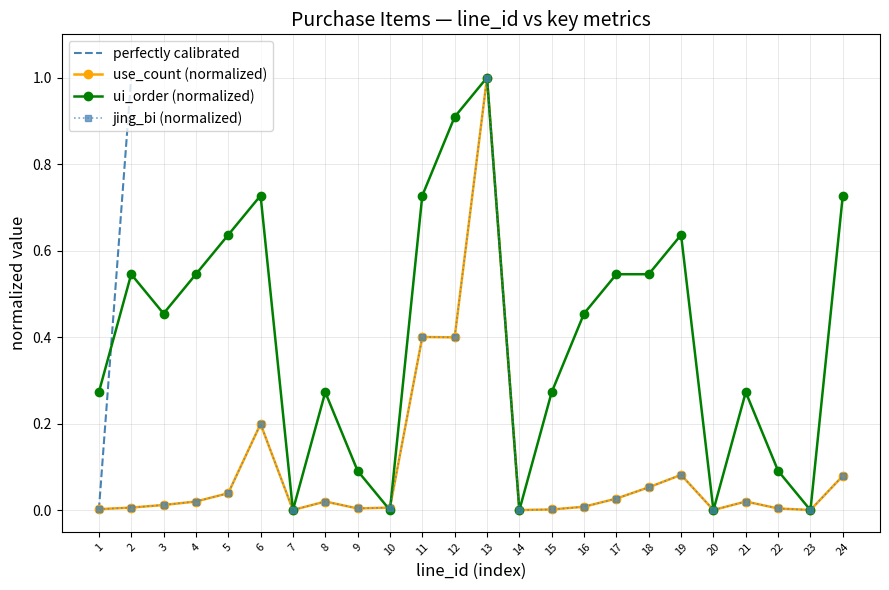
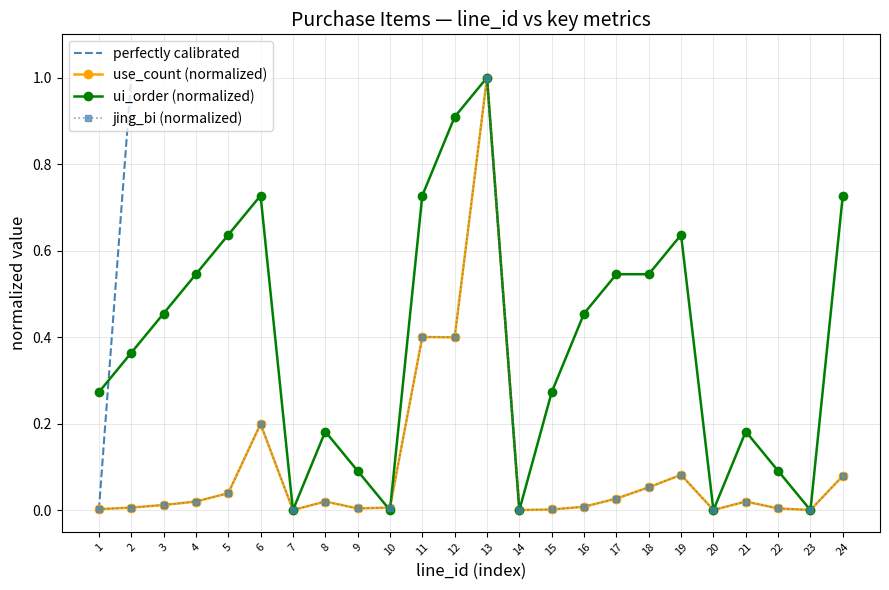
  {
    "ui_order (normalized)": {
      "1": 0.27,
-     "2": 0.55,
+     "2": 0.36,
      "3": 0.45,
      "4": 0.55,
      "5": 0.64,
      "6": 0.73,
-     "8": 0.27,
+     "8": 0.18,
      "9": 0.09,
      "10": 0.00,
      "11": 0.73,
      "12": 0.91,
      "15": 0.27,
      "16": 0.45,
      "17": 0.55,
      "18": 0.55,
      "19": 0.64,
-     "21": 0.27,
+     "21": 0.18,
      "22": 0.09,
      "24": 0.73
    }
  }
